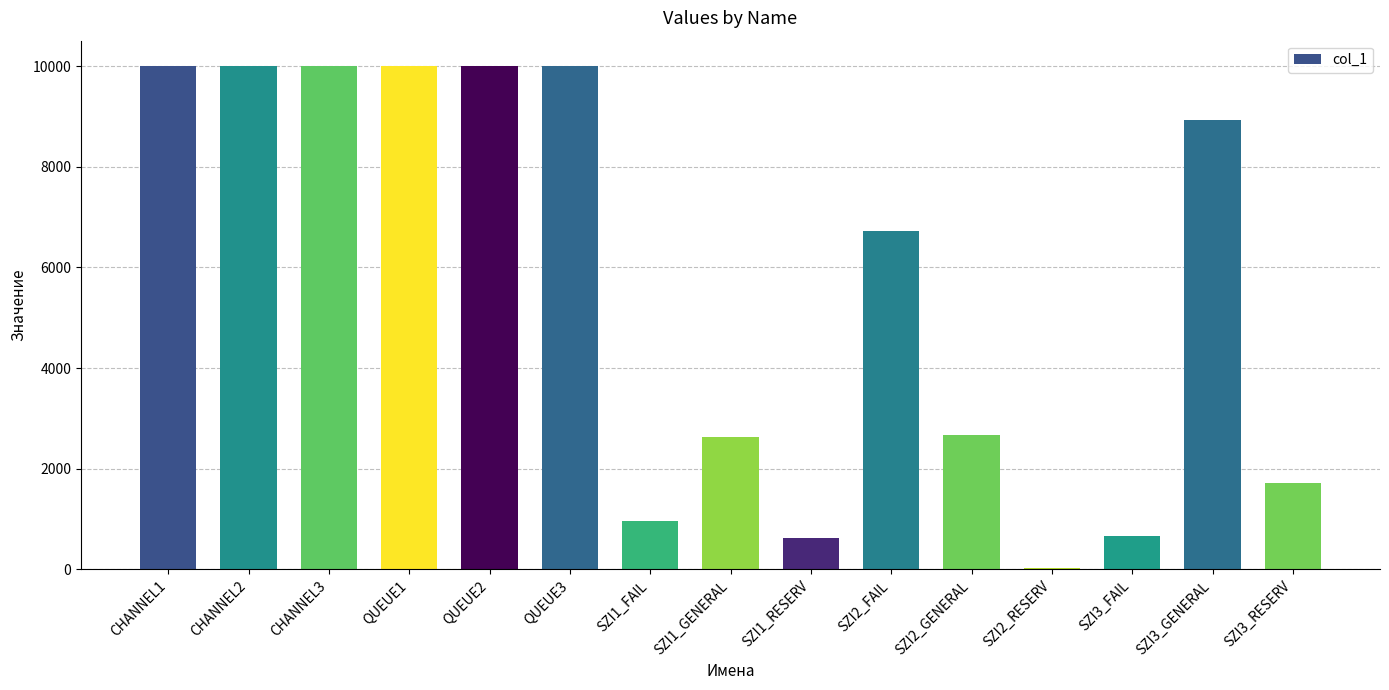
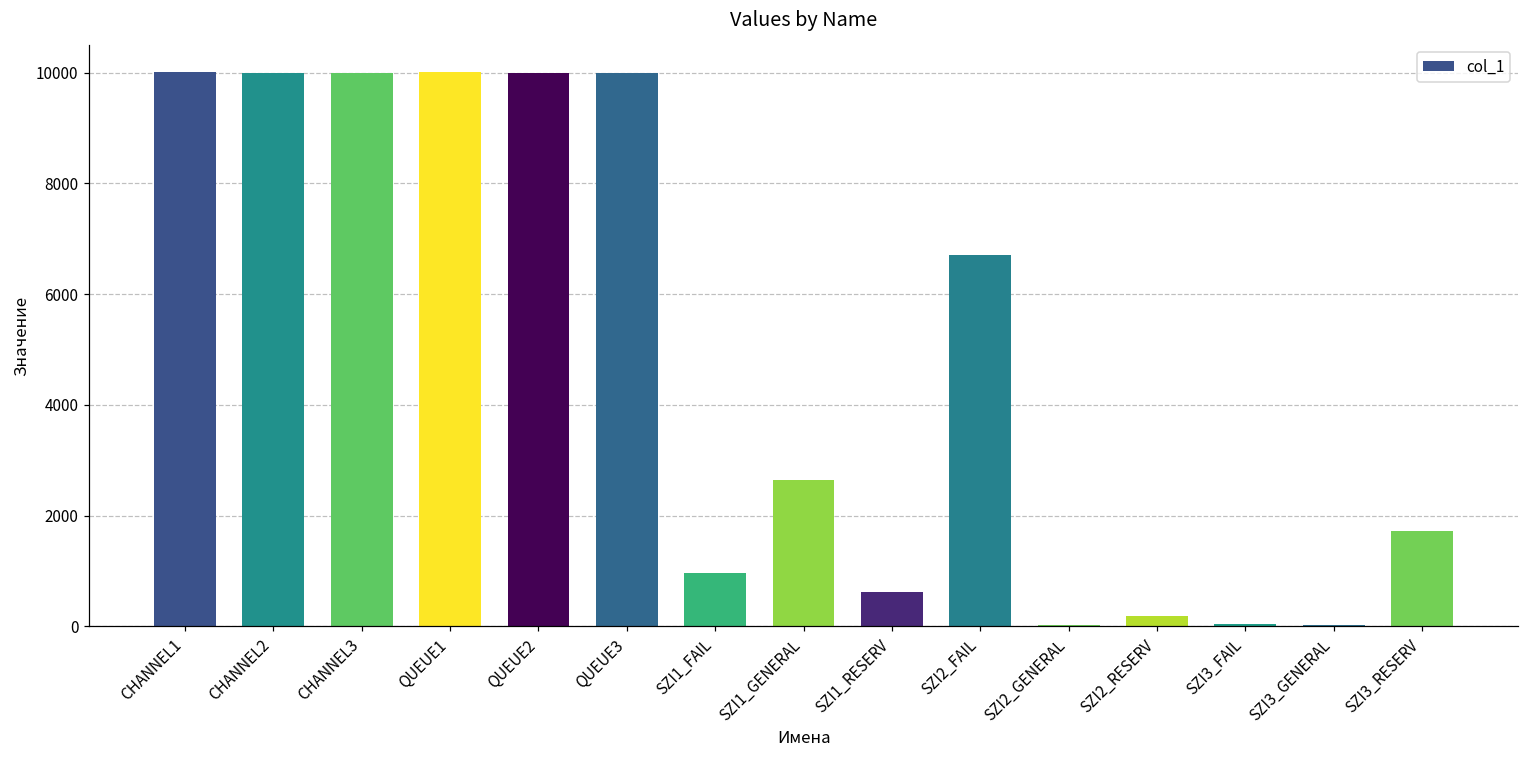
  {
    "CHANNEL1": 10000,
    "CHANNEL2": 10000,
    "CHANNEL3": 10000,
    "QUEUE1": 10000,
    "QUEUE2": 10000,
    "QUEUE3": 10000,
    "SZI1_FAIL": 1000,
    "SZI1_GENERAL": 2600,
    "SZI1_RESERV": 600,
    "SZI2_FAIL": 6700,
-   "SZI2_GENERAL": 2700,
-   "SZI2_RESERV": 0,
-   "SZI3_FAIL": 700,
-   "SZI3_GENERAL": 8900,
+   "SZI2_GENERAL": 0,
+   "SZI2_RESERV": 200,
+   "SZI3_FAIL": 0,
+   "SZI3_GENERAL": 0,
    "SZI3_RESERV": 1700
  }
